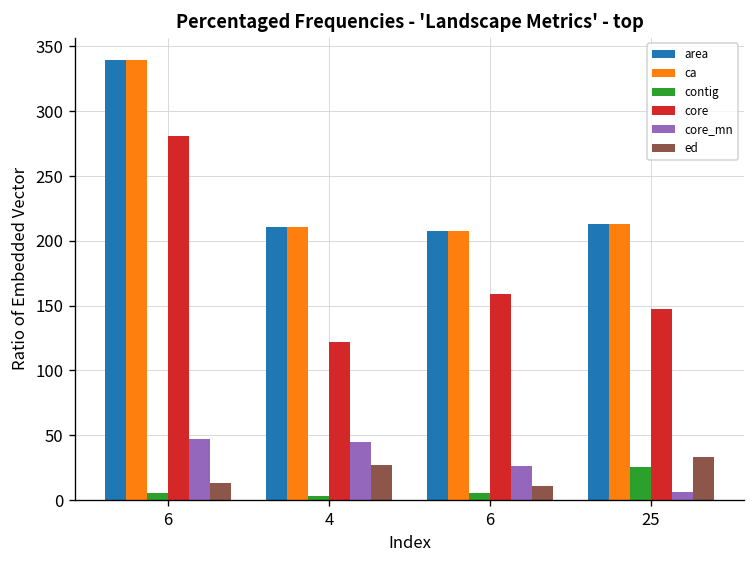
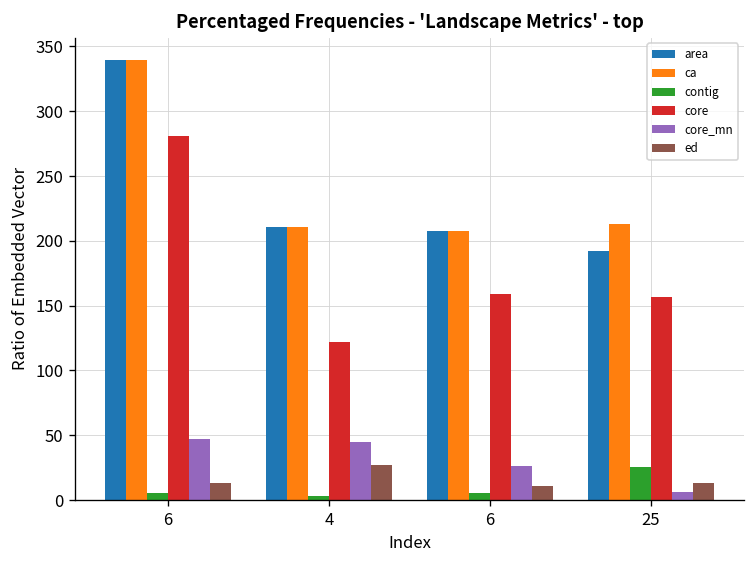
  {
    "area": {
      "4": 211,
-     "25": 213
+     "25": 193
    },
    "ca": {
      "4": 211,
      "25": 213
    },
    "contig": {
      "4": 4,
      "25": 25
    },
    "core": {
      "4": 122,
-     "25": 147
+     "25": 156
    },
    "core_mn": {
      "4": 45,
      "25": 6
    },
    "ed": {
      "4": 27,
-     "25": 33
+     "25": 13
    }
  }
